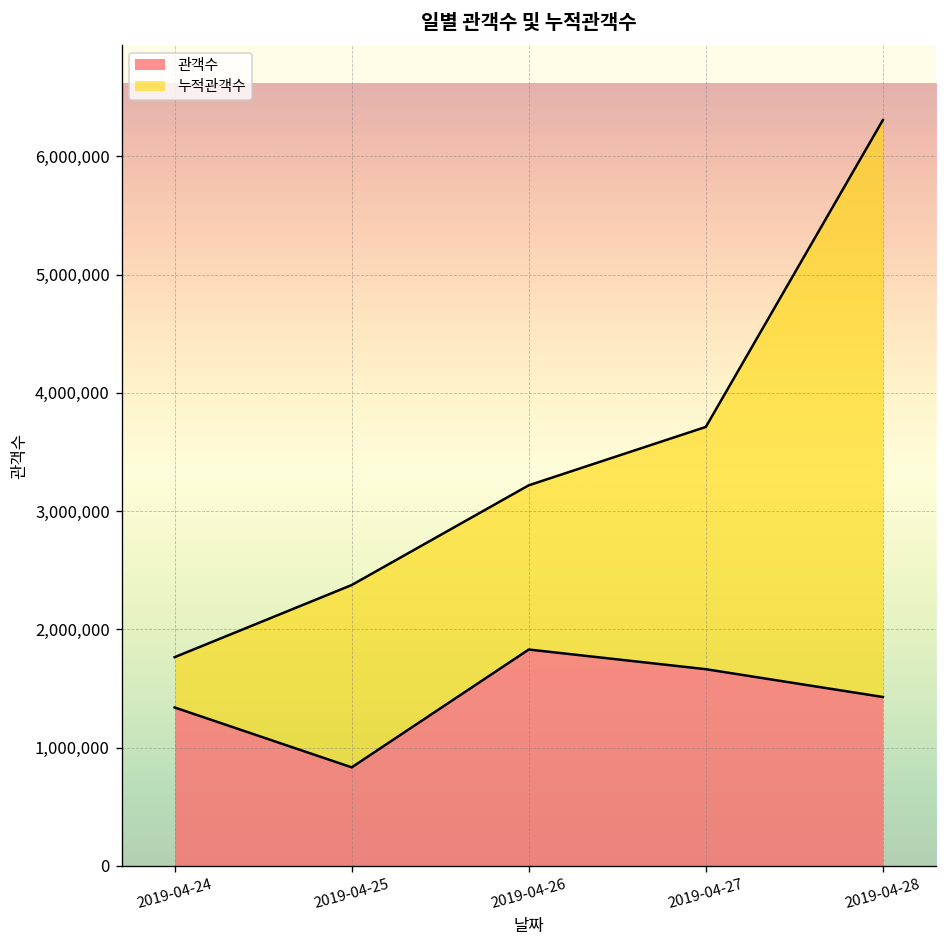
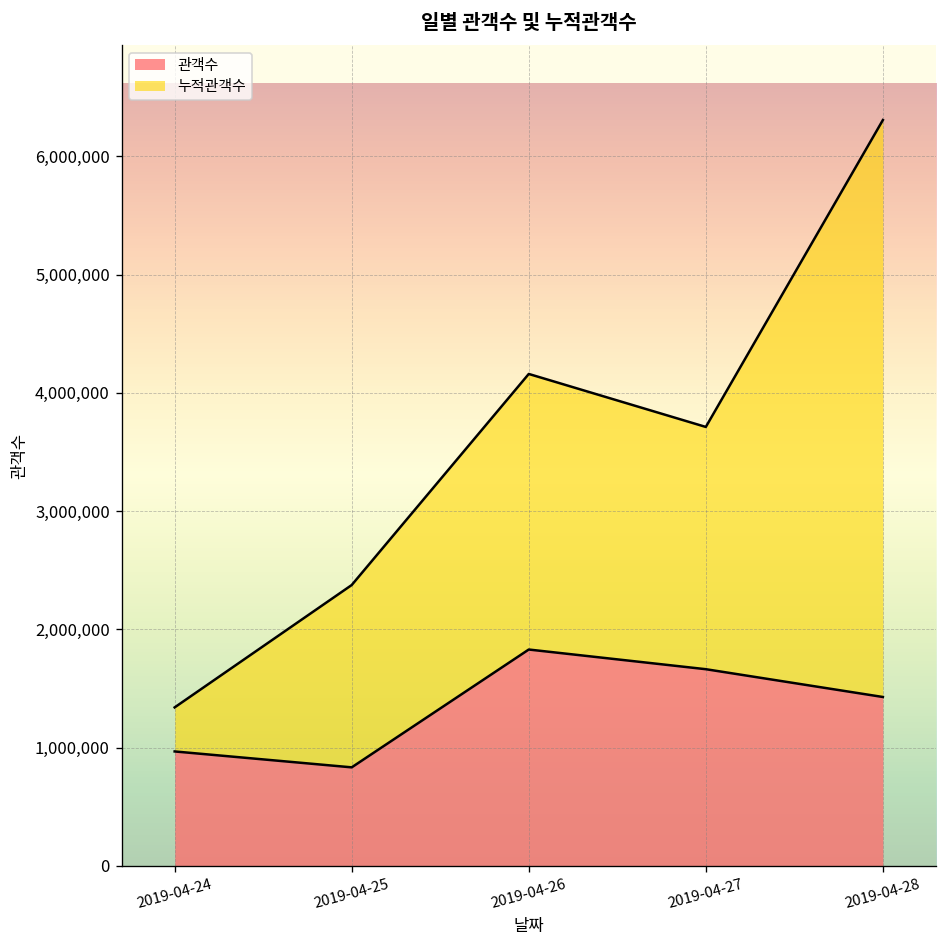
  {
    "관객수": {
-     "2019-04-24": "1,300,000",
+     "2019-04-24": "1,000,000",
      "2019-04-25": "800,000",
      "2019-04-26": "1,800,000",
      "2019-04-27": "1,700,000",
      "2019-04-28": "1,400,000"
    },
    "누적관객수": {
-     "2019-04-24": "1,800,000",
+     "2019-04-24": "1,300,000",
      "2019-04-25": "2,400,000",
-     "2019-04-26": "3,200,000",
+     "2019-04-26": "4,200,000",
      "2019-04-27": "3,700,000",
      "2019-04-28": "6,300,000"
    }
  }
